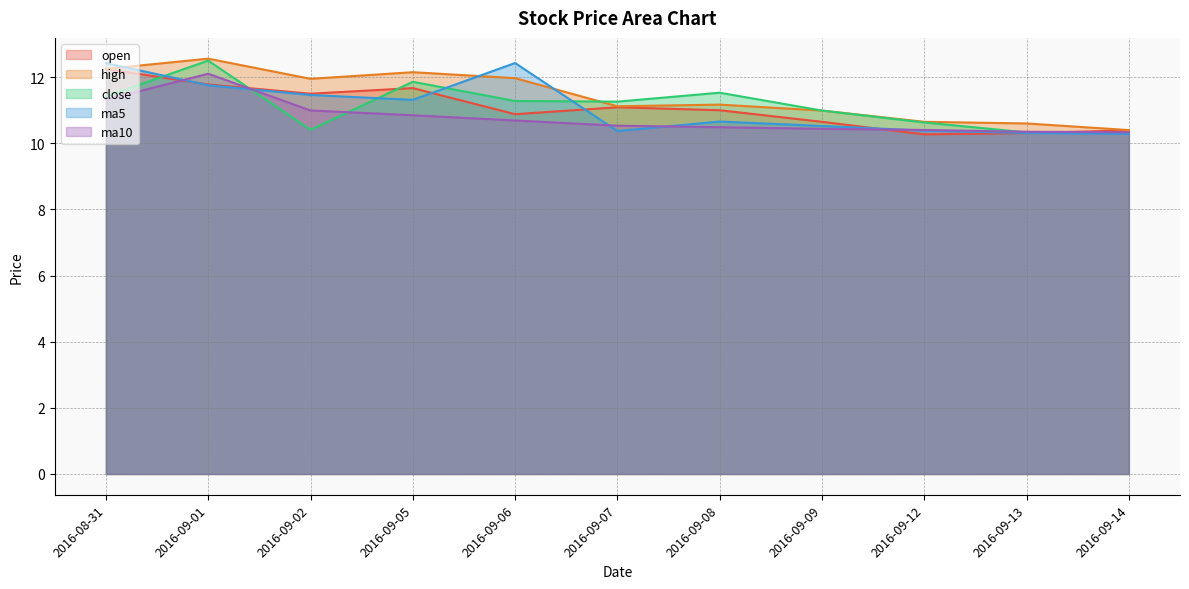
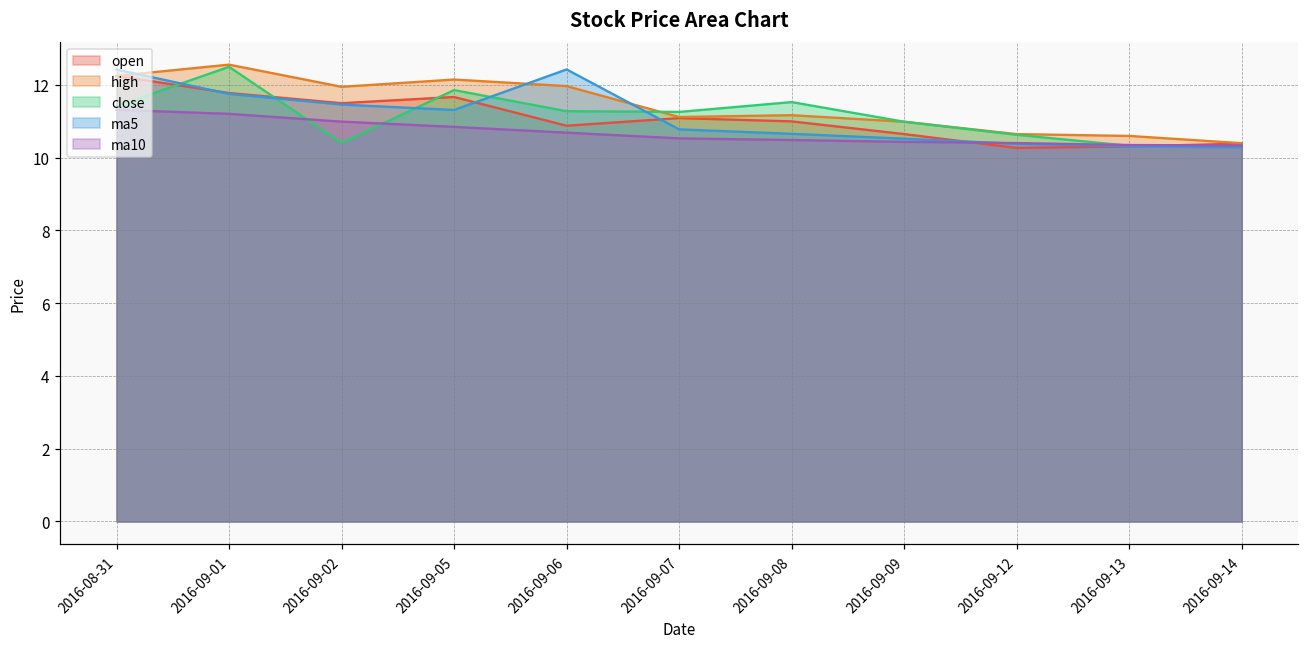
  {
    "close": {
      "2016-09-02": 10.4,
      "2016-09-05": 11.9,
      "2016-09-06": 11.3,
      "2016-09-07": 11.3,
      "2016-09-08": 11.5
    },
    "ma5": {
      "2016-09-05": 11.3,
      "2016-09-06": 12.4,
-     "2016-09-07": 10.4,
+     "2016-09-07": 10.8,
      "2016-09-08": 10.7,
      "2016-09-09": 10.5
    },
    "ma10": {
-     "2016-09-01": 12.1,
+     "2016-09-01": 11.2,
      "2016-09-02": 11.0,
      "2016-09-05": 10.8,
      "2016-09-06": 10.7,
      "2016-09-07": 10.5,
      "2016-09-08": 10.5,
      "2016-09-09": 10.4
    }
  }
